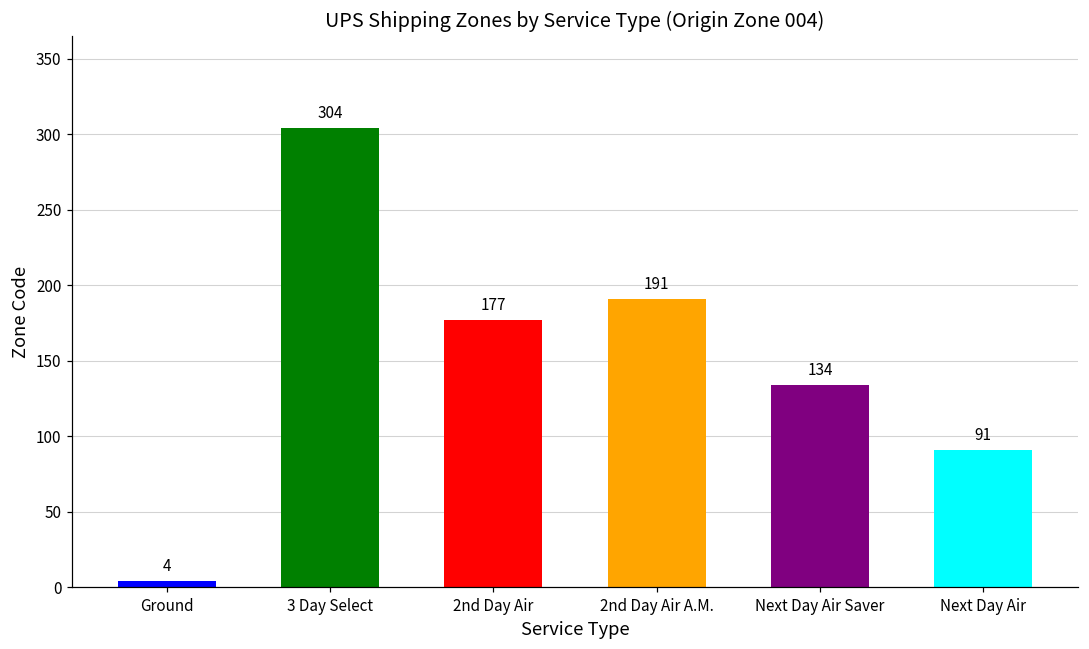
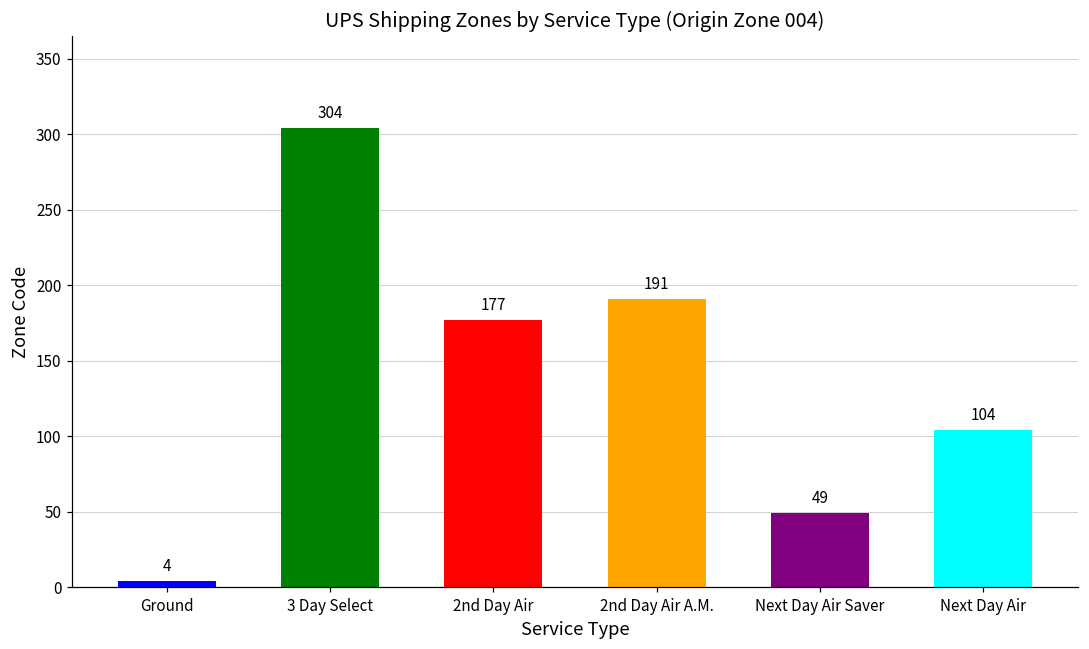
  {
    "Ground": 4,
    "3 Day Select": 304,
    "2nd Day Air": 177,
    "2nd Day Air A.M.": 191,
-   "Next Day Air Saver": 134,
-   "Next Day Air": 91
+   "Next Day Air Saver": 49,
+   "Next Day Air": 104
  }
